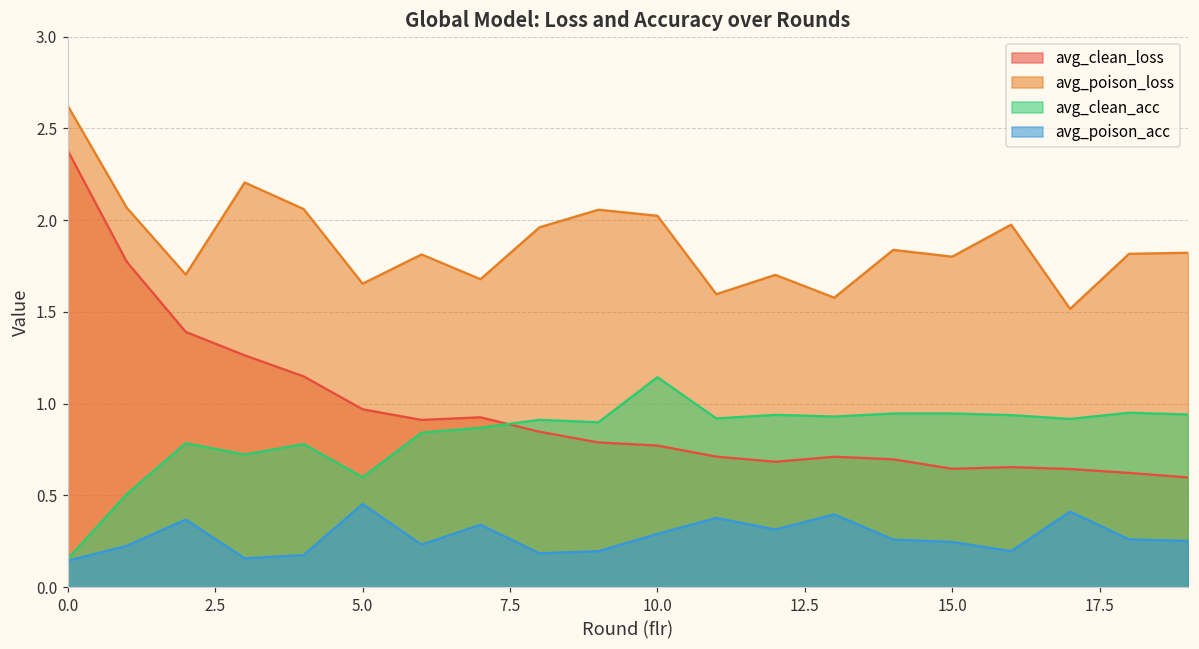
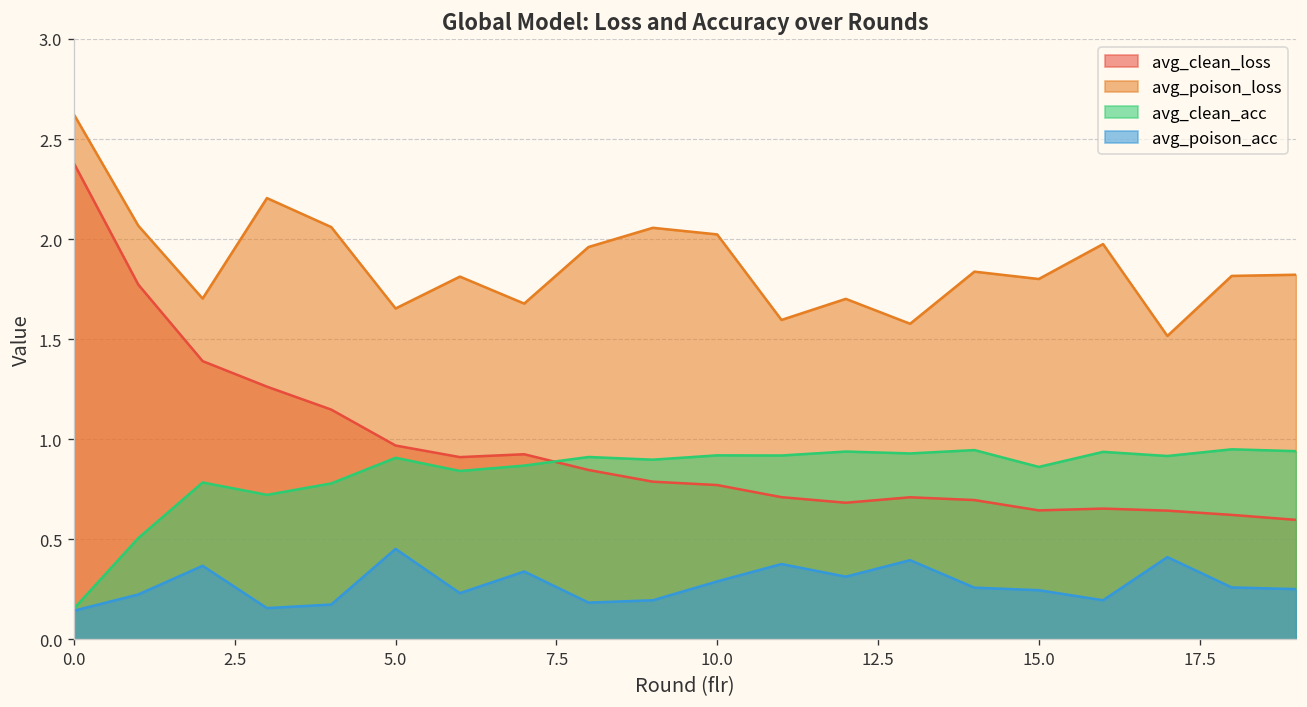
  {
    "avg_clean_acc": {
-     "5.0": 0.60,
-     "10.0": 1.14,
-     "15.0": 0.95
+     "5.0": 0.91,
+     "10.0": 0.92,
+     "15.0": 0.86
    },
    "avg_poison_acc": {
      "5.0": 0.45,
      "10.0": 0.29,
      "15.0": 0.25
    }
  }
